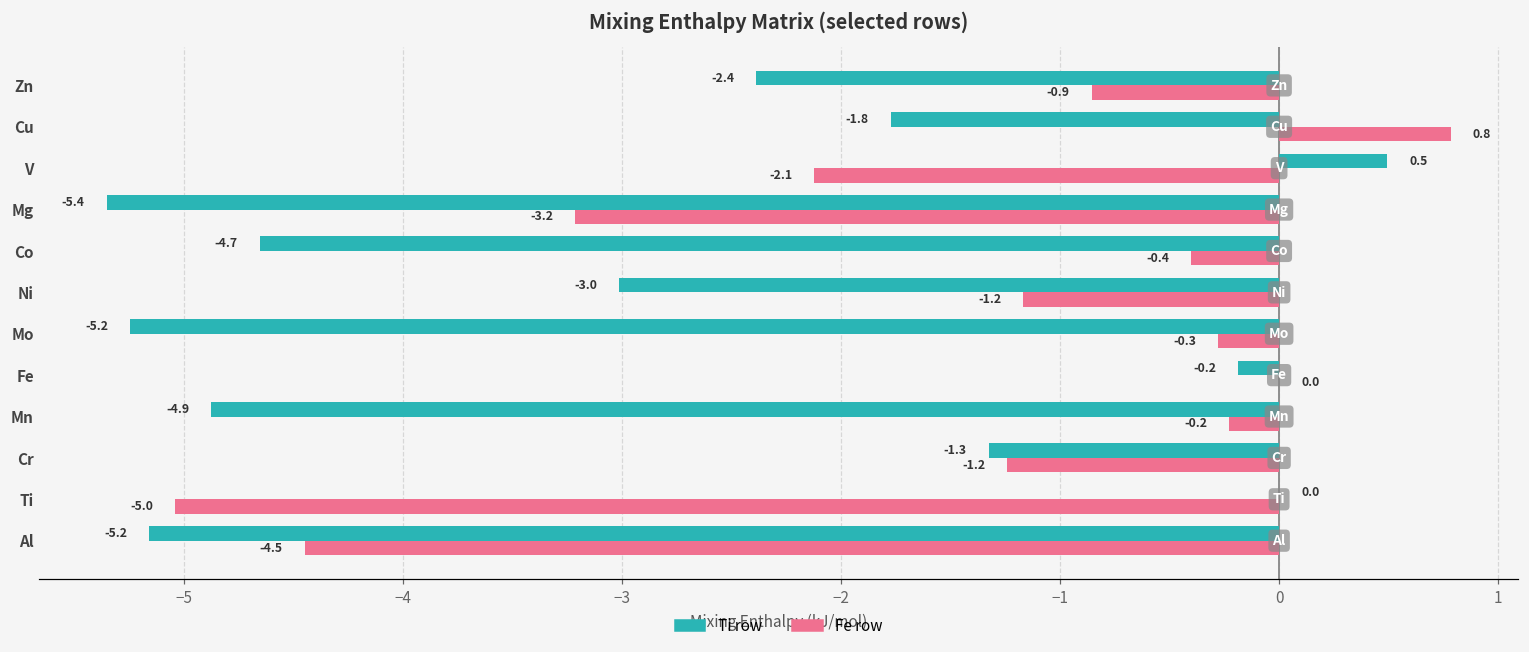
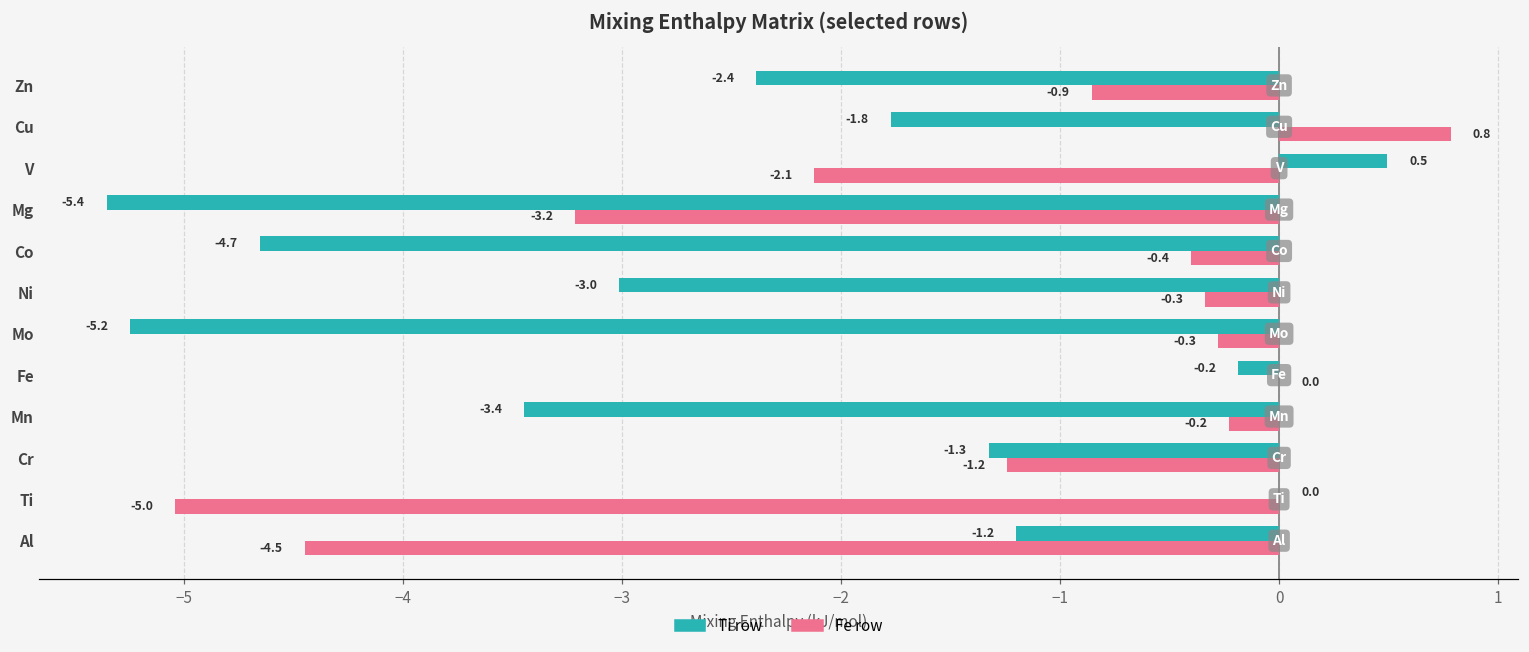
  {
    "Ti row": {
      "Zn": -2.4,
      "Cu": -1.8,
      "V": 0.5,
      "Mg": -5.4,
      "Co": -4.7,
      "Ni": -3.0,
      "Mo": -5.2,
      "Fe": -0.2,
-     "Mn": -4.9,
+     "Mn": -3.4,
      "Cr": -1.3,
-     "Al": -5.2
+     "Al": -1.2
    },
    "Fe row": {
      "Zn": -0.9,
      "Cu": 0.8,
      "V": -2.1,
      "Mg": -3.2,
      "Co": -0.4,
-     "Ni": -1.2,
+     "Ni": -0.3,
      "Mo": -0.3,
      "Mn": -0.2,
      "Cr": -1.2,
      "Ti": -5.0,
      "Al": -4.5
    }
  }
